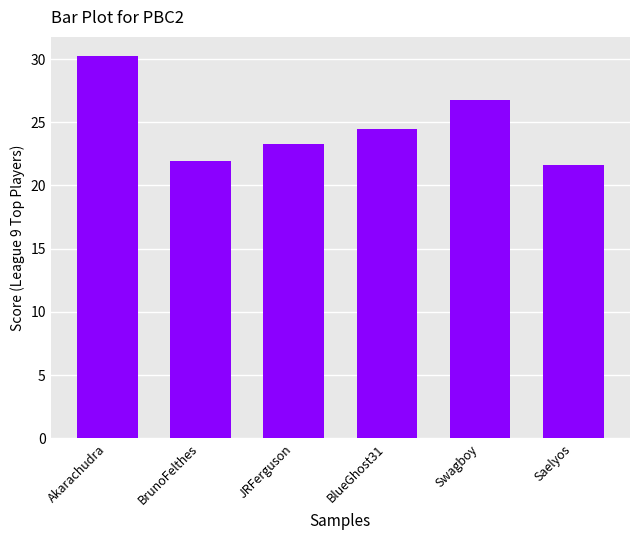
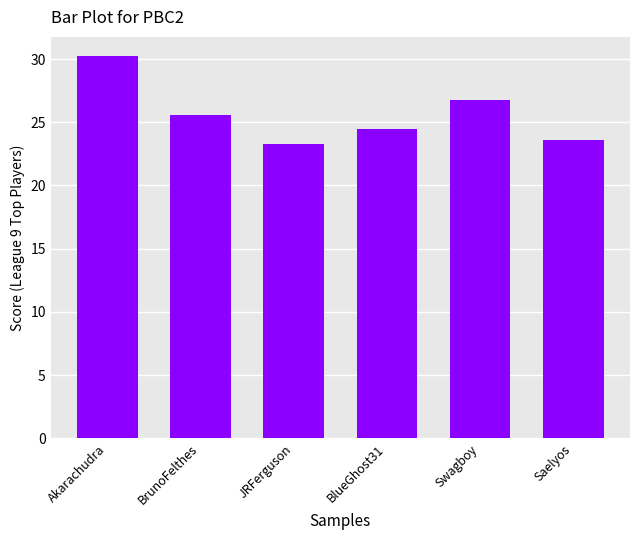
  {
    "Akarachudra": 30.2,
-   "BrunoFelthes": 22.0,
+   "BrunoFelthes": 25.6,
    "JRFerguson": 23.3,
    "BlueGhost31": 24.5,
    "Swagboy": 26.8,
-   "Saelyos": 21.6
+   "Saelyos": 23.6
  }
